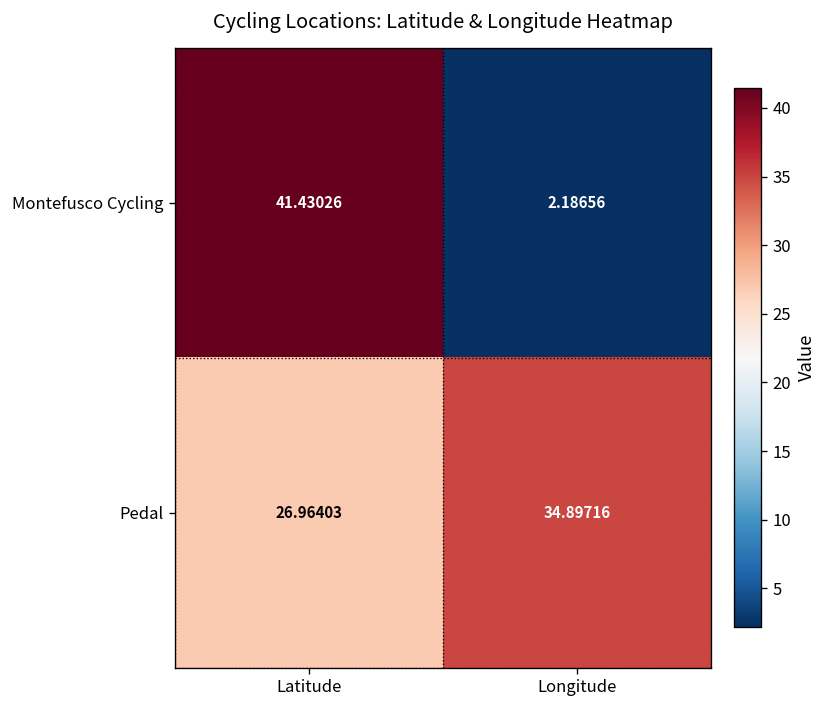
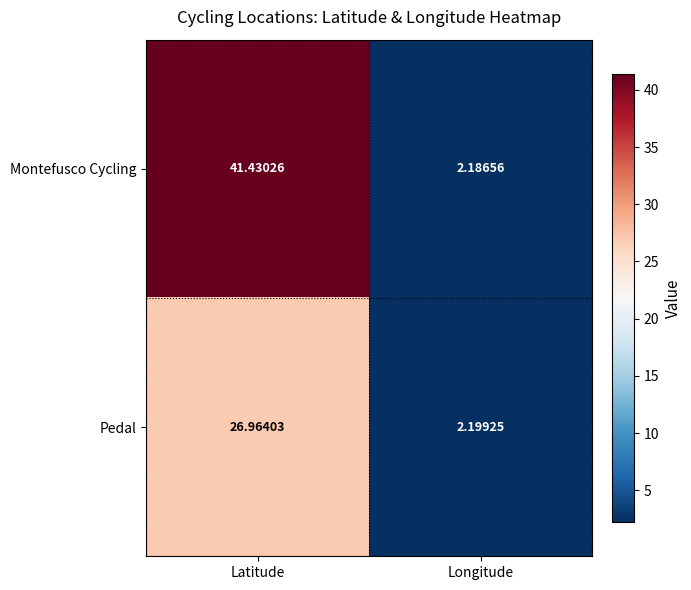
  {
    "Montefusco Cycling": {
      "Latitude": 41.43026,
      "Longitude": 2.18656
    },
    "Pedal": {
      "Latitude": 26.96403,
-     "Longitude": 34.89716
+     "Longitude": 2.19925
    }
  }
